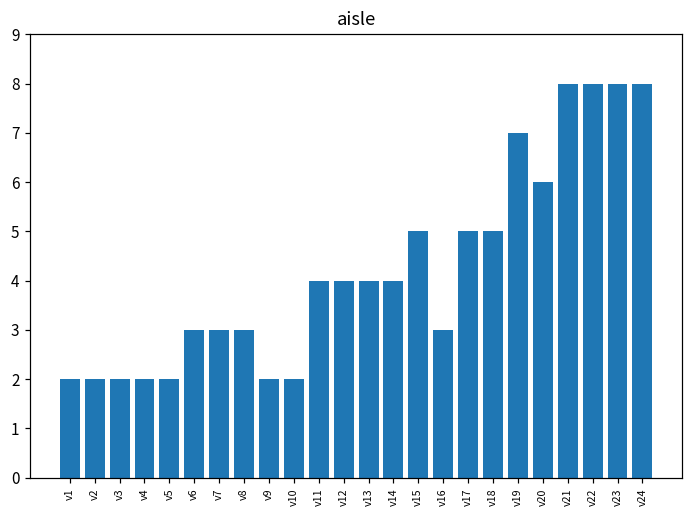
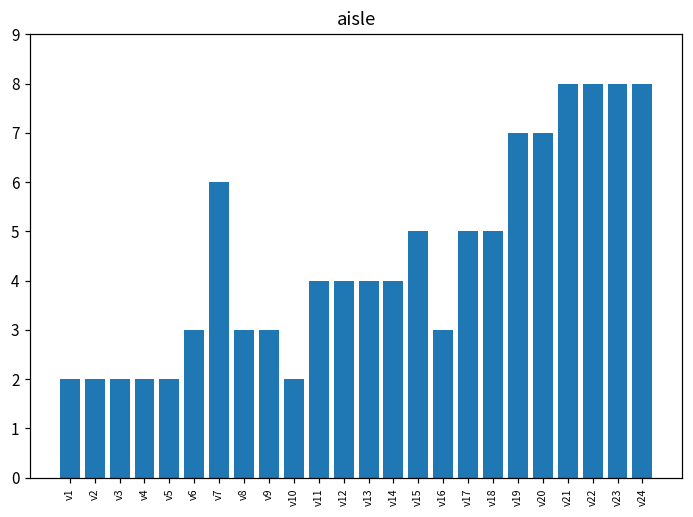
  {
    "v1": 2,
    "v2": 2,
    "v3": 2,
    "v4": 2,
    "v5": 2,
    "v6": 3,
-   "v7": 3,
+   "v7": 6,
    "v8": 3,
-   "v9": 2,
+   "v9": 3,
    "v10": 2,
    "v11": 4,
    "v12": 4,
    "v13": 4,
    "v14": 4,
    "v15": 5,
    "v16": 3,
    "v17": 5,
    "v18": 5,
    "v19": 7,
-   "v20": 6,
+   "v20": 7,
    "v21": 8,
    "v22": 8,
    "v23": 8,
    "v24": 8
  }
